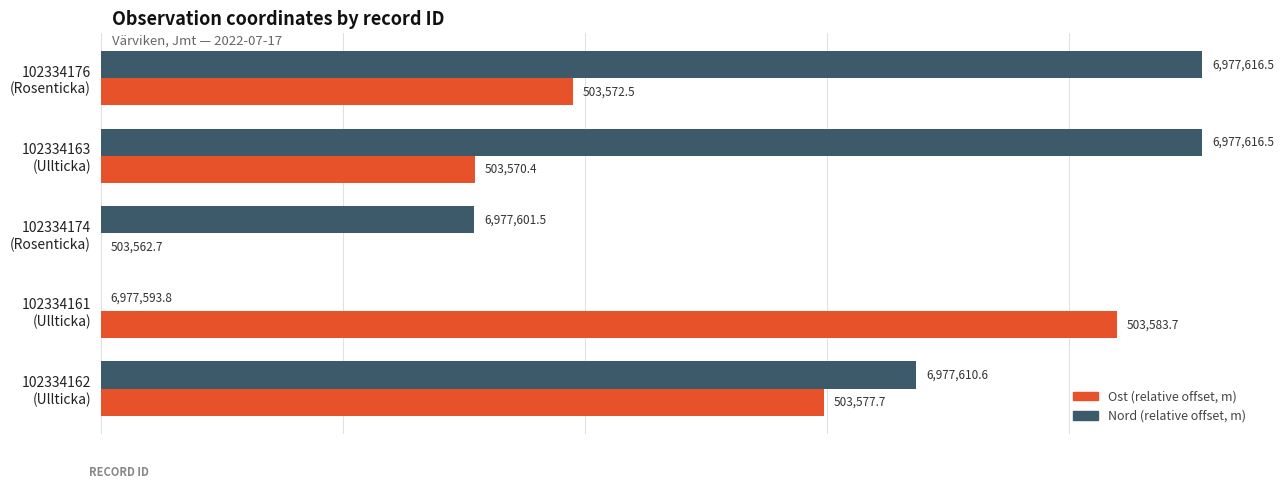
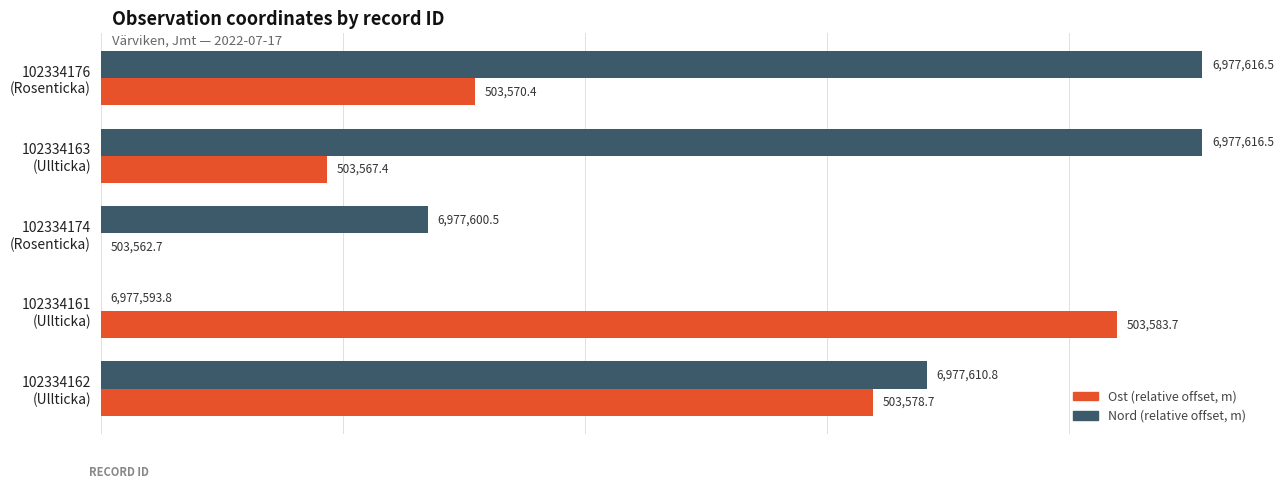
  {
    "Ost (relative offset, m)": {
-     "102334176 (Rosenticka)": "503,572.5",
-     "102334163 (Ullticka)": "503,570.4",
-     "102334162 (Ullticka)": "503,577.7"
+     "102334176 (Rosenticka)": "503,570.4",
+     "102334163 (Ullticka)": "503,567.4",
+     "102334162 (Ullticka)": "503,578.7"
    },
    "Nord (relative offset, m)": {
-     "102334174 (Rosenticka)": "6,977,601.5",
-     "102334162 (Ullticka)": "6,977,610.6"
+     "102334174 (Rosenticka)": "6,977,600.5",
+     "102334162 (Ullticka)": "6,977,610.8"
    }
  }
